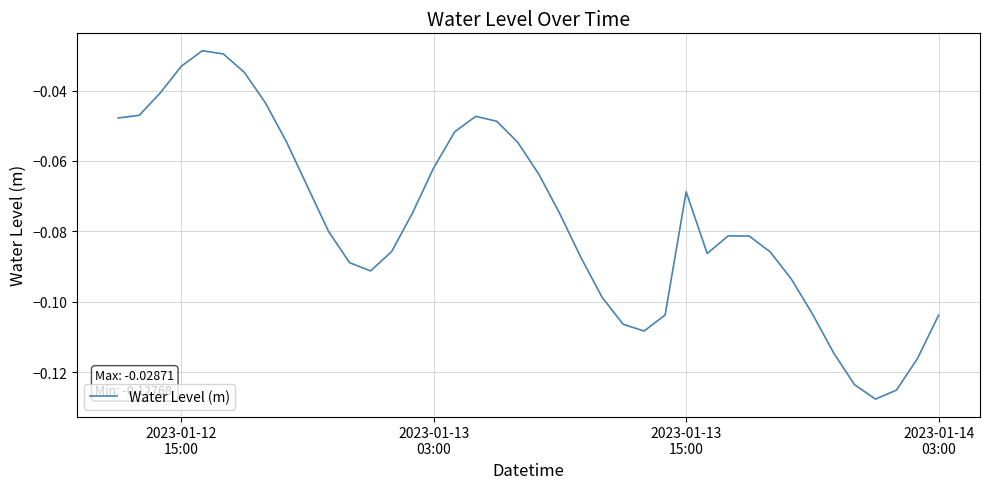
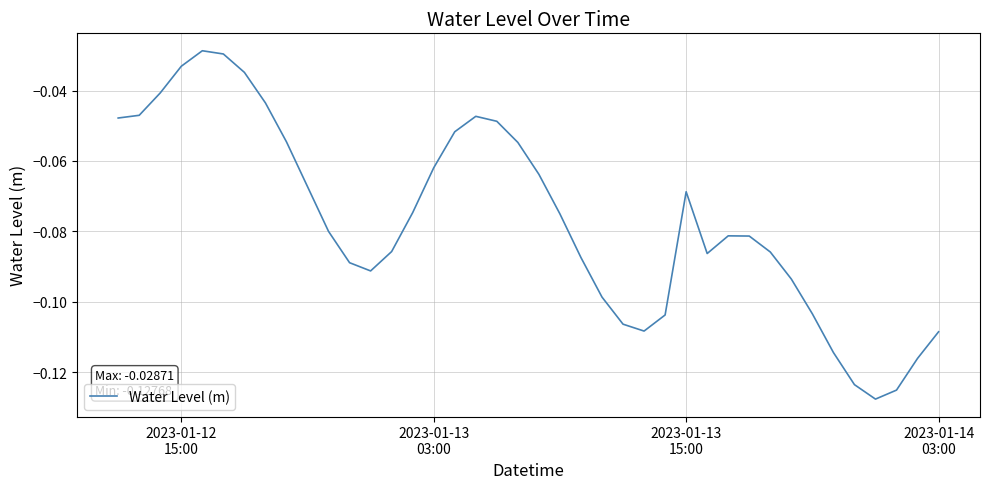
  {
    "2023-01-12 15:00": -0.033,
    "2023-01-13 03:00": -0.062,
    "2023-01-13 15:00": -0.069,
-   "2023-01-14 03:00": -0.104
+   "2023-01-14 03:00": -0.109
  }
